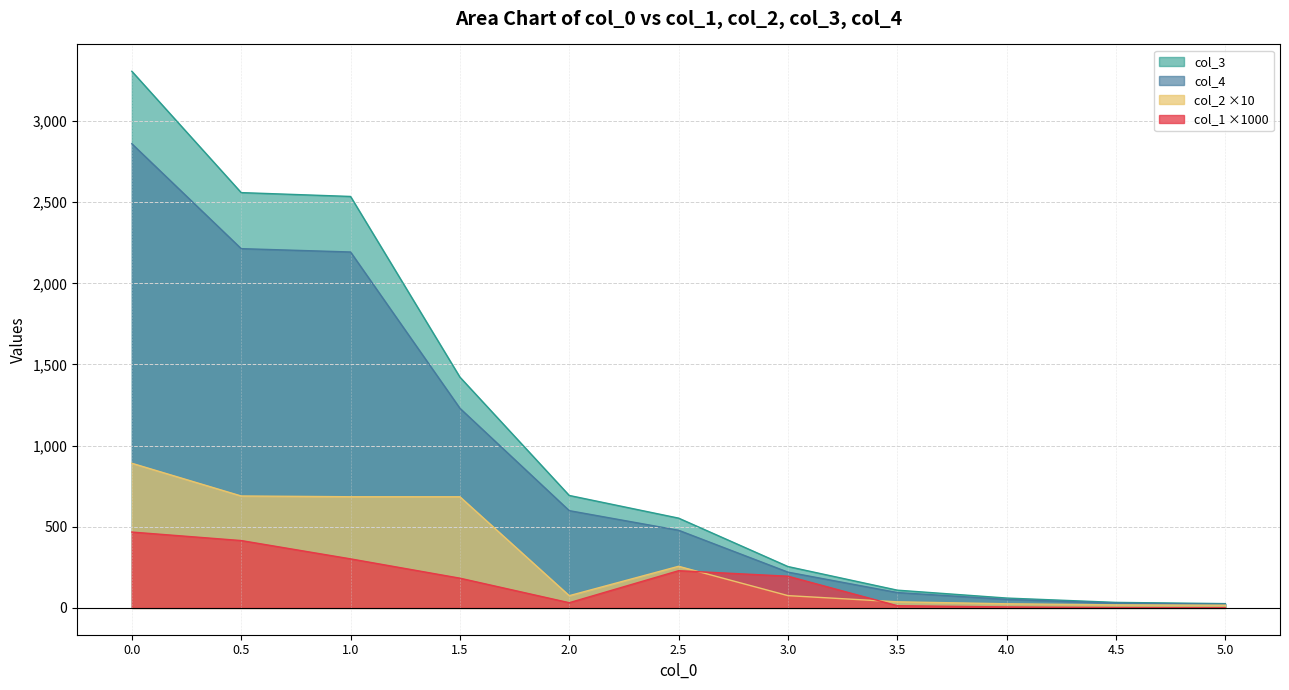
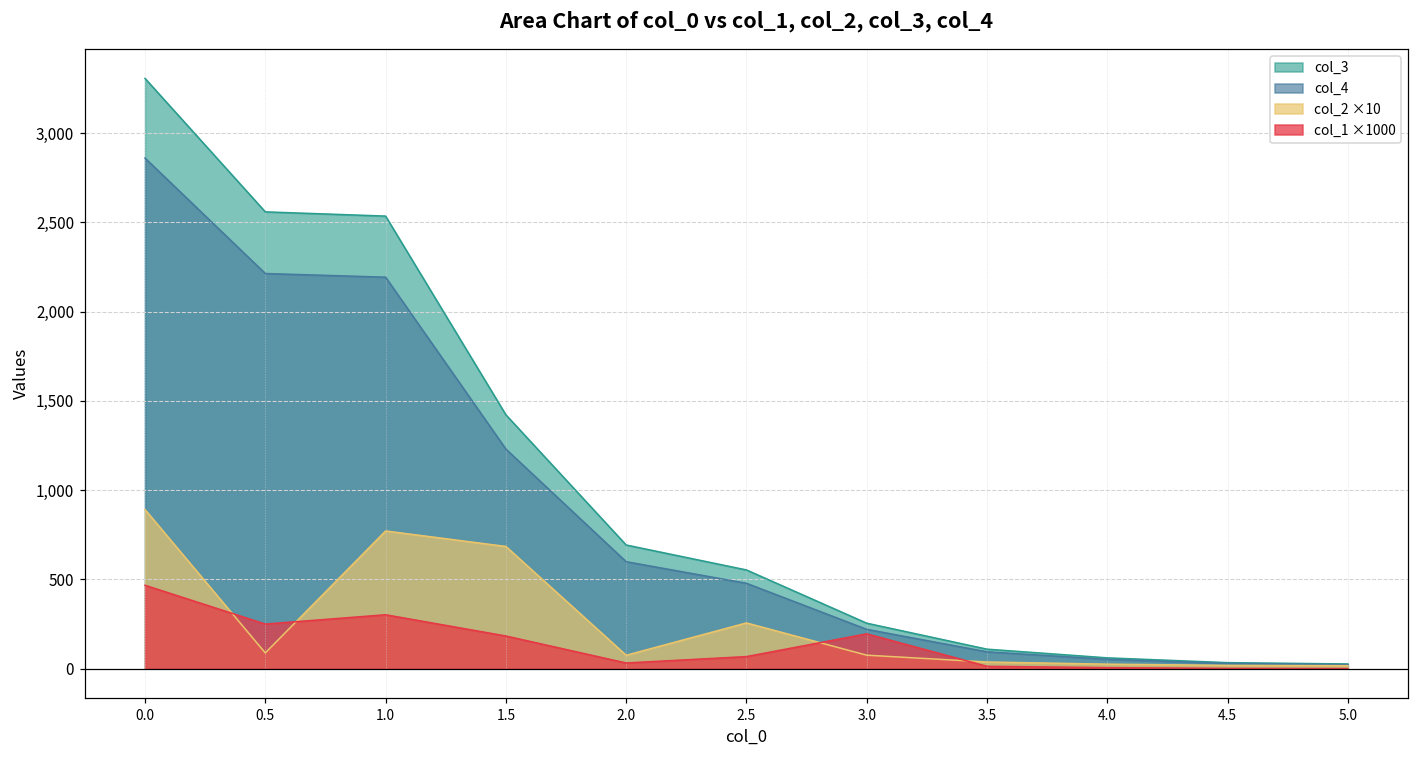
  {
    "col_2 ×10": {
      "0.0": 890,
-     "0.5": 690,
-     "1.0": 680,
+     "0.5": 90,
+     "1.0": 770,
      "1.5": 680,
      "2.0": 80,
      "2.5": 260,
      "3.0": 80,
      "3.5": 40,
      "4.0": 30
    },
    "col_1 ×1000": {
      "0.0": 470,
-     "0.5": 410,
+     "0.5": 250,
      "1.0": 300,
      "1.5": 180,
      "2.0": 30,
-     "2.5": 230,
+     "2.5": 70,
      "3.0": 200,
      "3.5": 10,
      "4.0": 10,
      "4.5": 0,
      "5.0": 0
    }
  }
